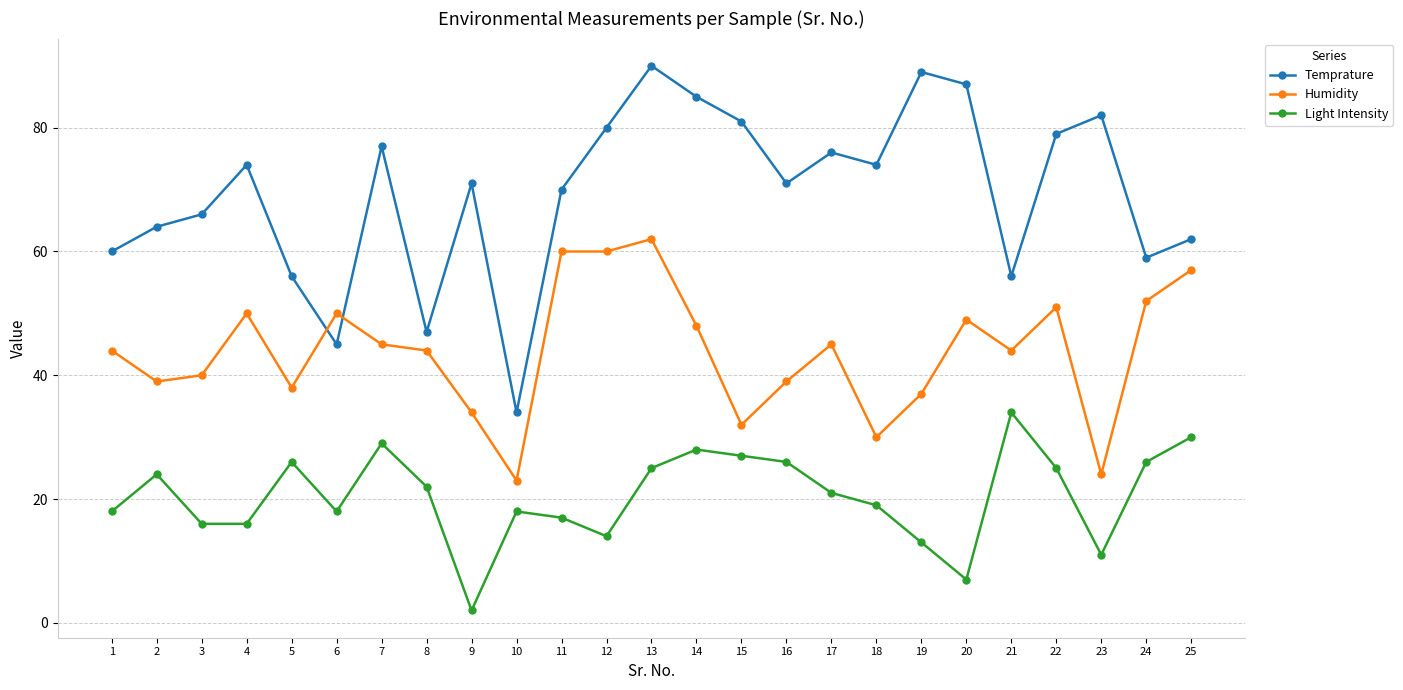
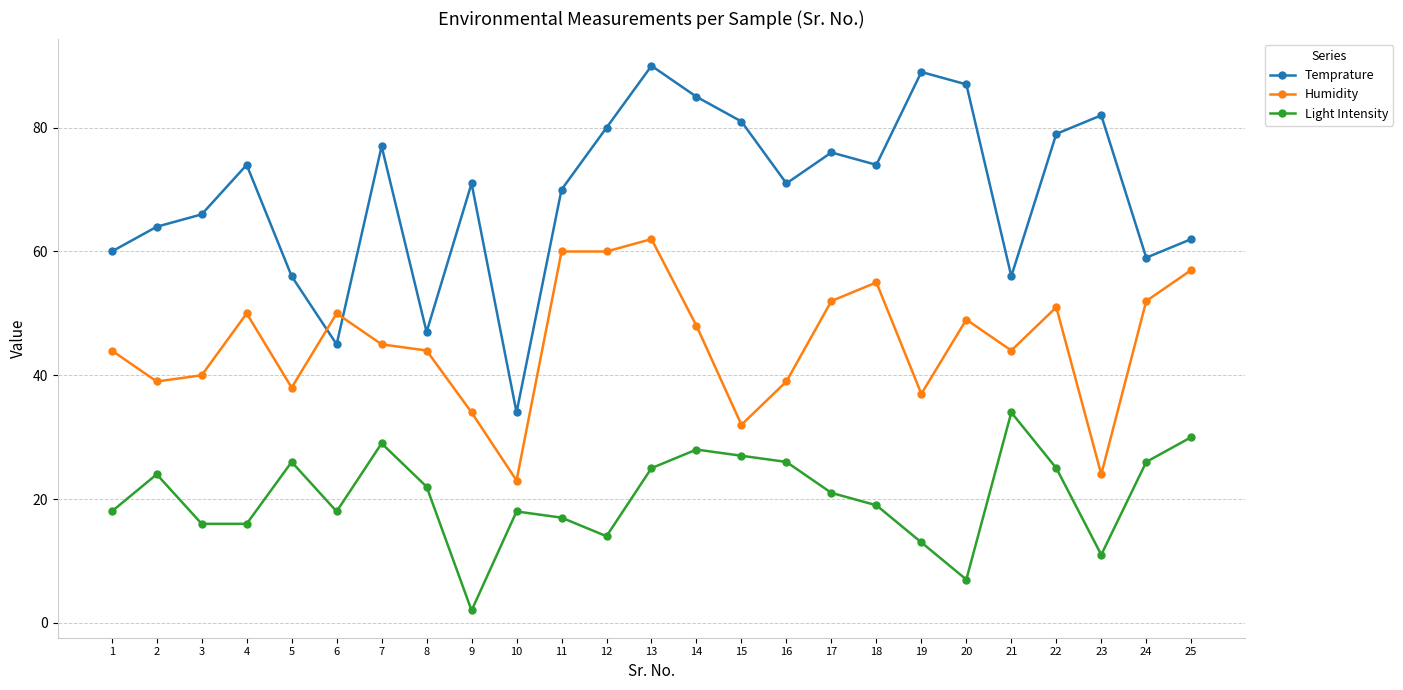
  {
    "Temprature": {
      "1": 60,
      "2": 64,
      "3": 66,
      "4": 74,
      "5": 56,
      "6": 45,
      "7": 77,
      "8": 47,
      "9": 71,
      "10": 34,
      "11": 70,
      "12": 80,
      "13": 90,
      "14": 85,
      "15": 81,
      "16": 71,
      "17": 76,
      "18": 74,
      "19": 89,
      "20": 87,
      "21": 56,
      "22": 79,
      "23": 82,
      "24": 59,
      "25": 62
    },
    "Humidity": {
      "1": 44,
      "2": 39,
      "3": 40,
      "4": 50,
      "5": 38,
      "6": 50,
      "7": 45,
      "8": 44,
      "9": 34,
      "10": 23,
      "11": 60,
      "12": 60,
      "13": 62,
      "14": 48,
      "15": 32,
      "16": 39,
-     "17": 45,
-     "18": 30,
+     "17": 52,
+     "18": 55,
      "19": 37,
      "20": 49,
      "21": 44,
      "22": 51,
      "23": 24,
      "24": 52,
      "25": 57
    },
    "Light Intensity": {
      "1": 18,
      "2": 24,
      "3": 16,
      "4": 16,
      "5": 26,
      "6": 18,
      "7": 29,
      "8": 22,
      "9": 2,
      "10": 18,
      "11": 17,
      "12": 14,
      "13": 25,
      "14": 28,
      "15": 27,
      "16": 26,
      "17": 21,
      "18": 19,
      "19": 13,
      "20": 7,
      "21": 34,
      "22": 25,
      "23": 11,
      "24": 26,
      "25": 30
    }
  }
